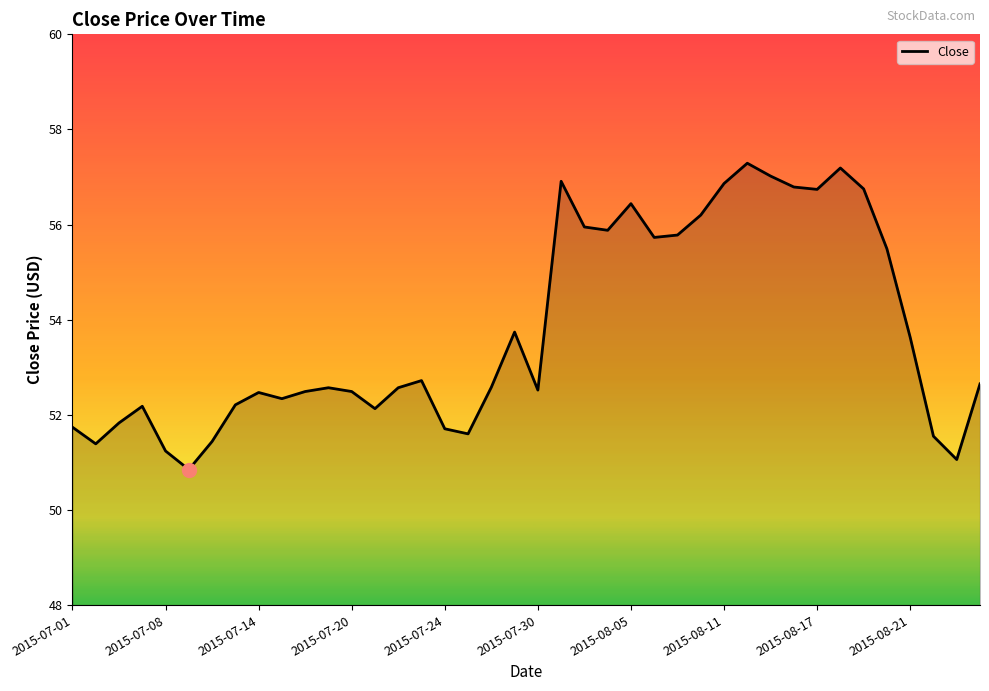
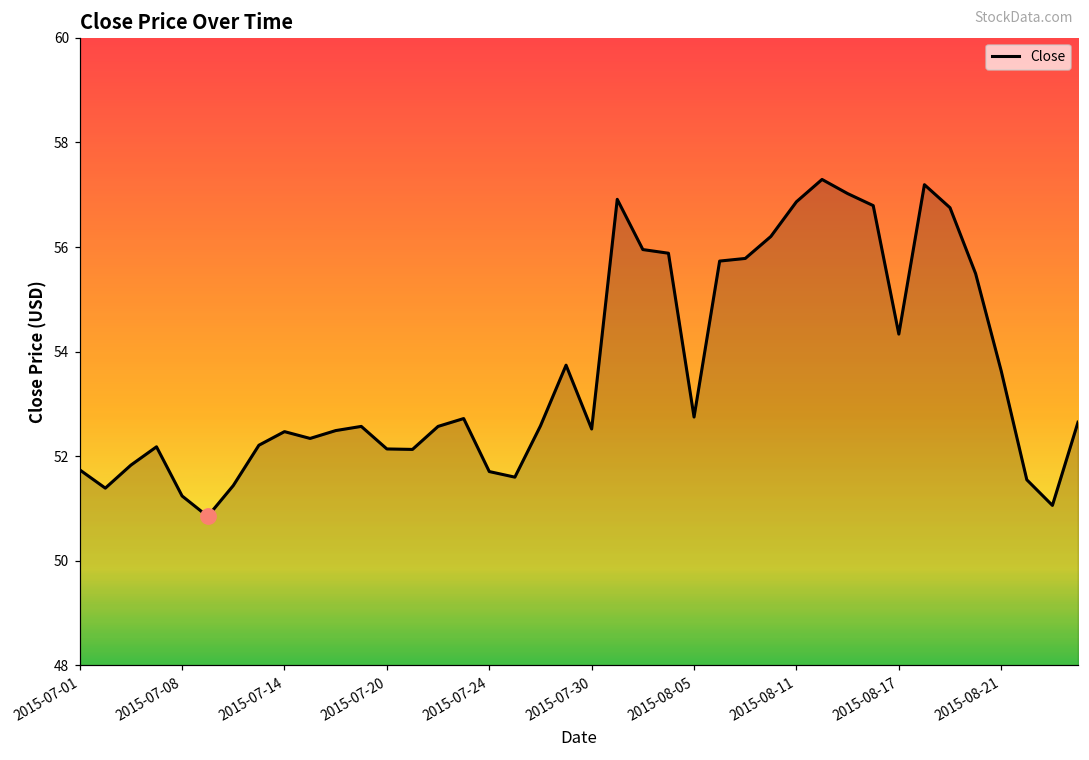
  {
    "Close": {
      "2015-07-01": 51.7,
      "2015-07-08": 51.2,
      "2015-07-14": 52.5,
-     "2015-07-20": 52.5,
+     "2015-07-20": 52.1,
      "2015-07-24": 51.7,
      "2015-07-30": 52.5,
-     "2015-08-05": 56.4,
+     "2015-08-05": 52.7,
      "2015-08-11": 56.9,
-     "2015-08-17": 56.7,
+     "2015-08-17": 54.3,
      "2015-08-21": 53.6
    }
  }
